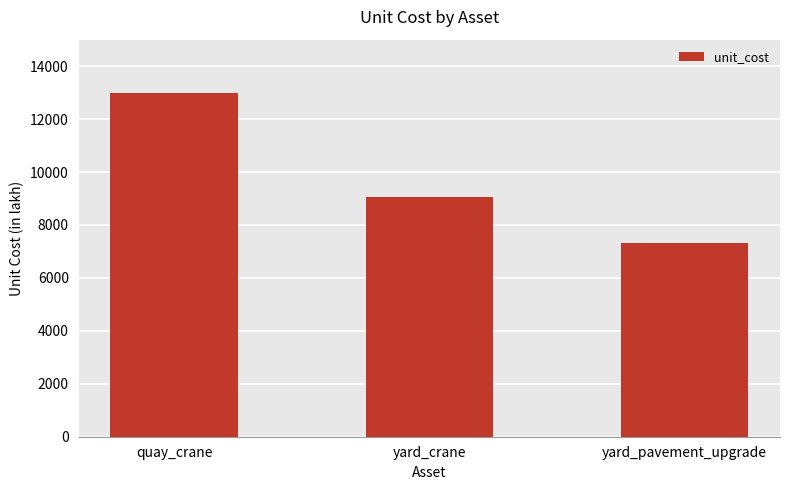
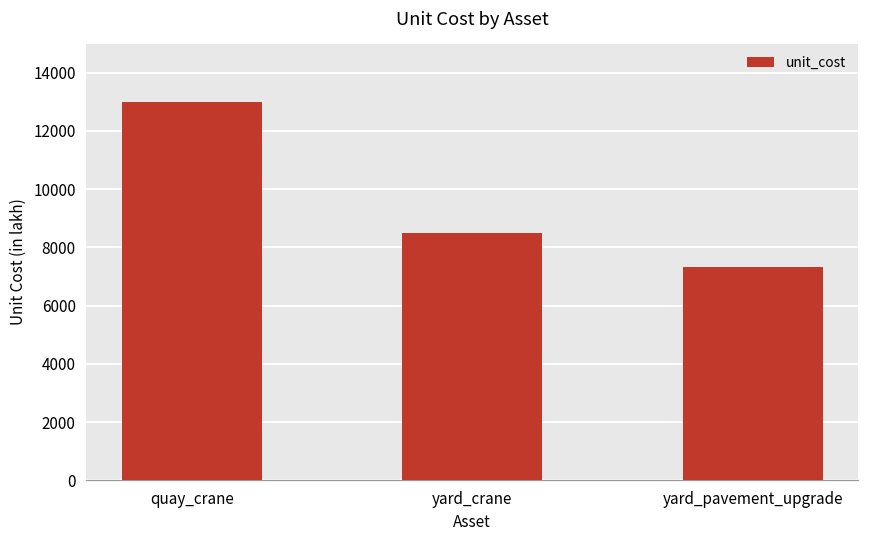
  {
    "quay_crane": 13000,
-   "yard_crane": 9100,
+   "yard_crane": 8500,
    "yard_pavement_upgrade": 7300
  }
